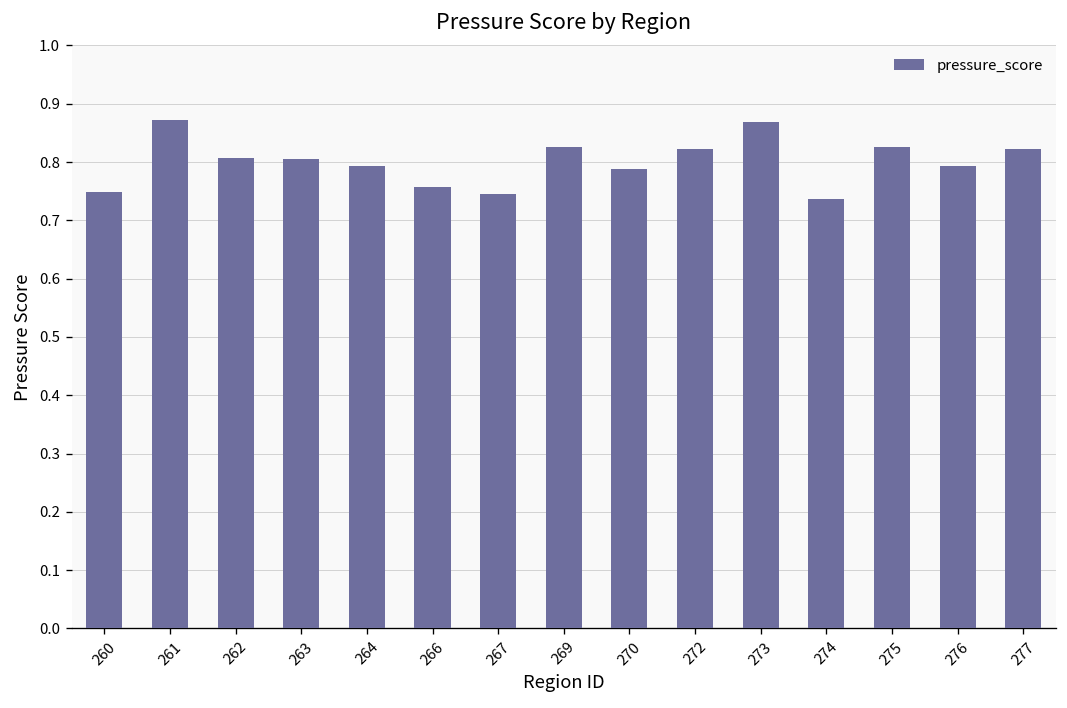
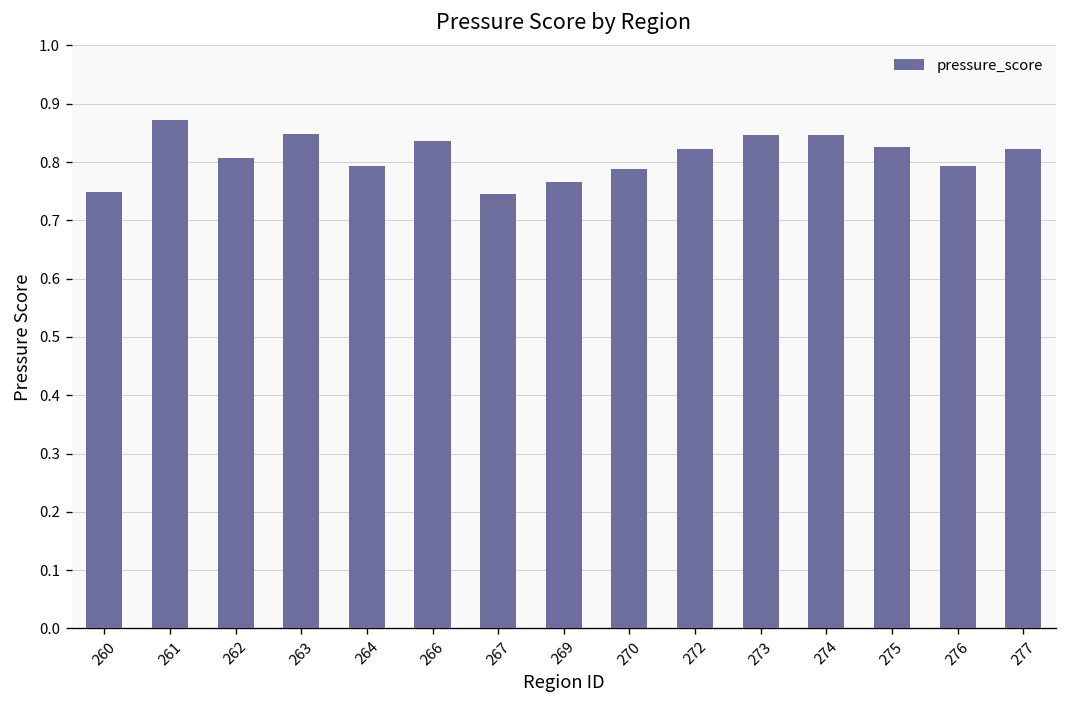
  {
    "260": 0.75,
    "261": 0.87,
    "262": 0.81,
-   "263": 0.80,
+   "263": 0.85,
    "264": 0.79,
-   "266": 0.76,
+   "266": 0.84,
    "267": 0.74,
-   "269": 0.83,
+   "269": 0.77,
    "270": 0.79,
    "272": 0.82,
-   "273": 0.87,
-   "274": 0.74,
+   "273": 0.85,
+   "274": 0.85,
    "275": 0.83,
    "276": 0.79,
    "277": 0.82
  }
